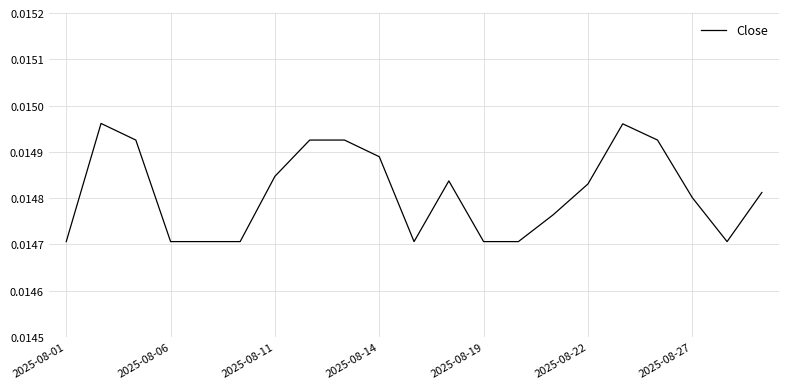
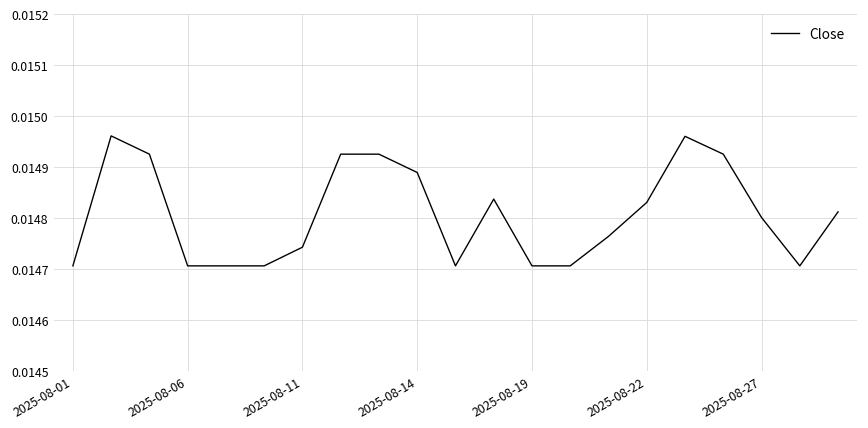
  {
    "2025-08-01": 0.01471,
    "2025-08-06": 0.01471,
-   "2025-08-11": 0.01485,
+   "2025-08-11": 0.01474,
    "2025-08-14": 0.01489,
    "2025-08-19": 0.01471,
    "2025-08-22": 0.01483,
    "2025-08-27": 0.01480
  }
